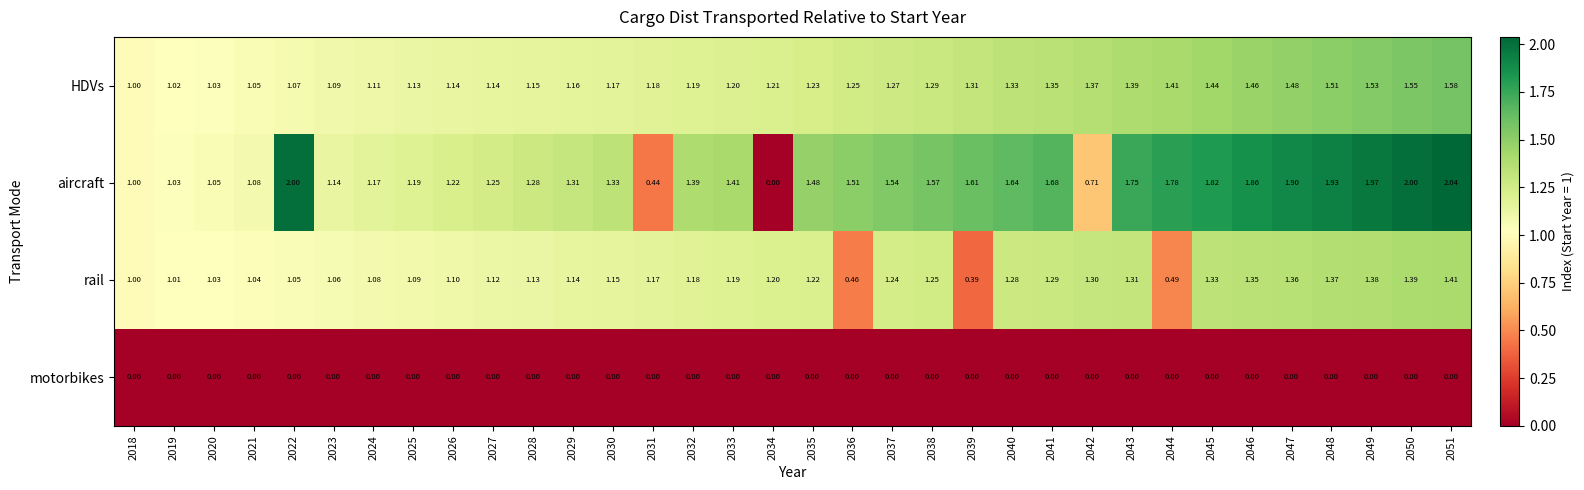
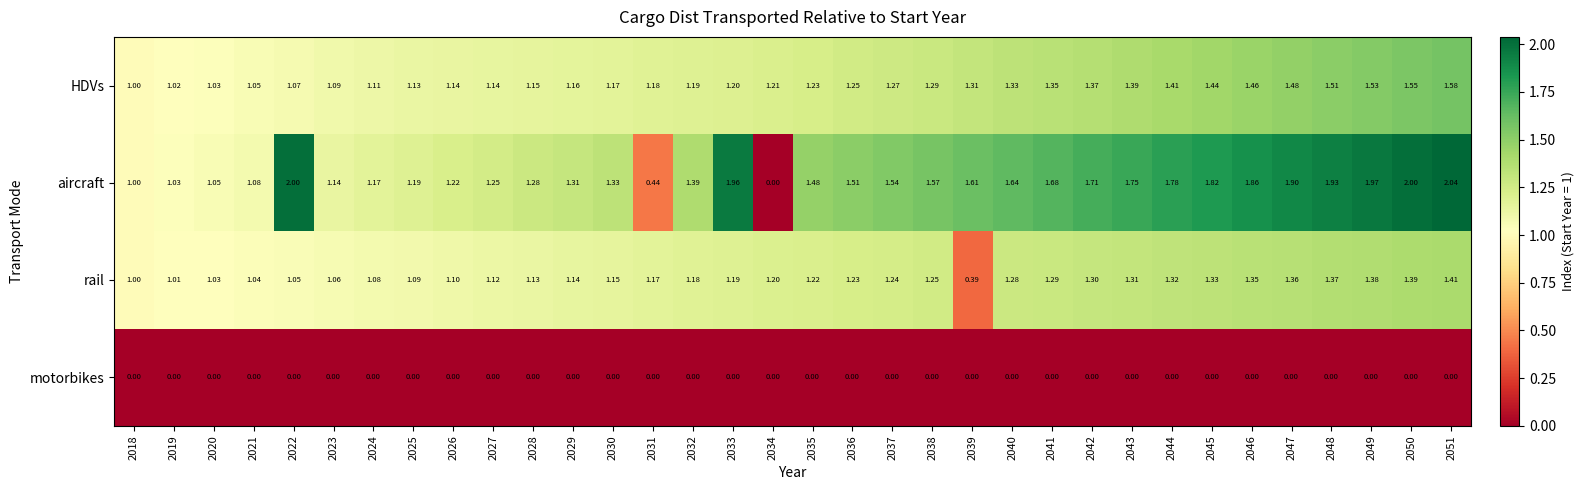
  {
    "HDVs": {
      "2018": 1.00,
      "2019": 1.02,
      "2020": 1.03,
      "2021": 1.05,
      "2022": 1.07,
      "2023": 1.09,
      "2024": 1.11,
      "2025": 1.13,
      "2026": 1.14,
      "2027": 1.14,
      "2028": 1.15,
      "2029": 1.16,
      "2030": 1.17,
      "2031": 1.18,
      "2032": 1.19,
      "2033": 1.20,
      "2034": 1.21,
      "2035": 1.23,
      "2036": 1.25,
      "2037": 1.27,
      "2038": 1.29,
      "2039": 1.31,
      "2040": 1.33,
      "2041": 1.35,
      "2042": 1.37,
      "2043": 1.39,
      "2044": 1.41,
      "2045": 1.44,
      "2046": 1.46,
      "2047": 1.48,
      "2048": 1.51,
      "2049": 1.53,
      "2050": 1.55,
      "2051": 1.58
    },
    "aircraft": {
      "2018": 1.00,
      "2019": 1.03,
      "2020": 1.05,
      "2021": 1.08,
      "2022": 2.00,
      "2023": 1.14,
      "2024": 1.17,
      "2025": 1.19,
      "2026": 1.22,
      "2027": 1.25,
      "2028": 1.28,
      "2029": 1.31,
      "2030": 1.33,
      "2031": 0.44,
      "2032": 1.39,
-     "2033": 1.41,
+     "2033": 1.96,
      "2034": 0.00,
      "2035": 1.48,
      "2036": 1.51,
      "2037": 1.54,
      "2038": 1.57,
      "2039": 1.61,
      "2040": 1.64,
      "2041": 1.68,
-     "2042": 0.71,
+     "2042": 1.71,
      "2043": 1.75,
      "2044": 1.78,
      "2045": 1.82,
      "2046": 1.86,
      "2047": 1.90,
      "2048": 1.93,
      "2049": 1.97,
      "2050": 2.00,
      "2051": 2.04
    },
    "rail": {
      "2018": 1.00,
      "2019": 1.01,
      "2020": 1.03,
      "2021": 1.04,
      "2022": 1.05,
      "2023": 1.06,
      "2024": 1.08,
      "2025": 1.09,
      "2026": 1.10,
      "2027": 1.12,
      "2028": 1.13,
      "2029": 1.14,
      "2030": 1.15,
      "2031": 1.17,
      "2032": 1.18,
      "2033": 1.19,
      "2034": 1.20,
      "2035": 1.22,
-     "2036": 0.46,
+     "2036": 1.23,
      "2037": 1.24,
      "2038": 1.25,
      "2039": 0.39,
      "2040": 1.28,
      "2041": 1.29,
      "2042": 1.30,
      "2043": 1.31,
-     "2044": 0.49,
+     "2044": 1.32,
      "2045": 1.33,
      "2046": 1.35,
      "2047": 1.36,
      "2048": 1.37,
      "2049": 1.38,
      "2050": 1.39,
      "2051": 1.41
    },
    "motorbikes": {
      "2018": 0.00,
      "2019": 0.00,
      "2020": 0.00,
      "2021": 0.00,
      "2022": 0.00,
      "2023": 0.00,
      "2024": 0.00,
      "2025": 0.00,
      "2026": 0.00,
      "2027": 0.00,
      "2028": 0.00,
      "2029": 0.00,
      "2030": 0.00,
      "2031": 0.00,
      "2032": 0.00,
      "2033": 0.00,
      "2034": 0.00,
      "2035": 0.00,
      "2036": 0.00,
      "2037": 0.00,
      "2038": 0.00,
      "2039": 0.00,
      "2040": 0.00,
      "2041": 0.00,
      "2042": 0.00,
      "2043": 0.00,
      "2044": 0.00,
      "2045": 0.00,
      "2046": 0.00,
      "2047": 0.00,
      "2048": 0.00,
      "2049": 0.00,
      "2050": 0.00,
      "2051": 0.00
    }
  }
